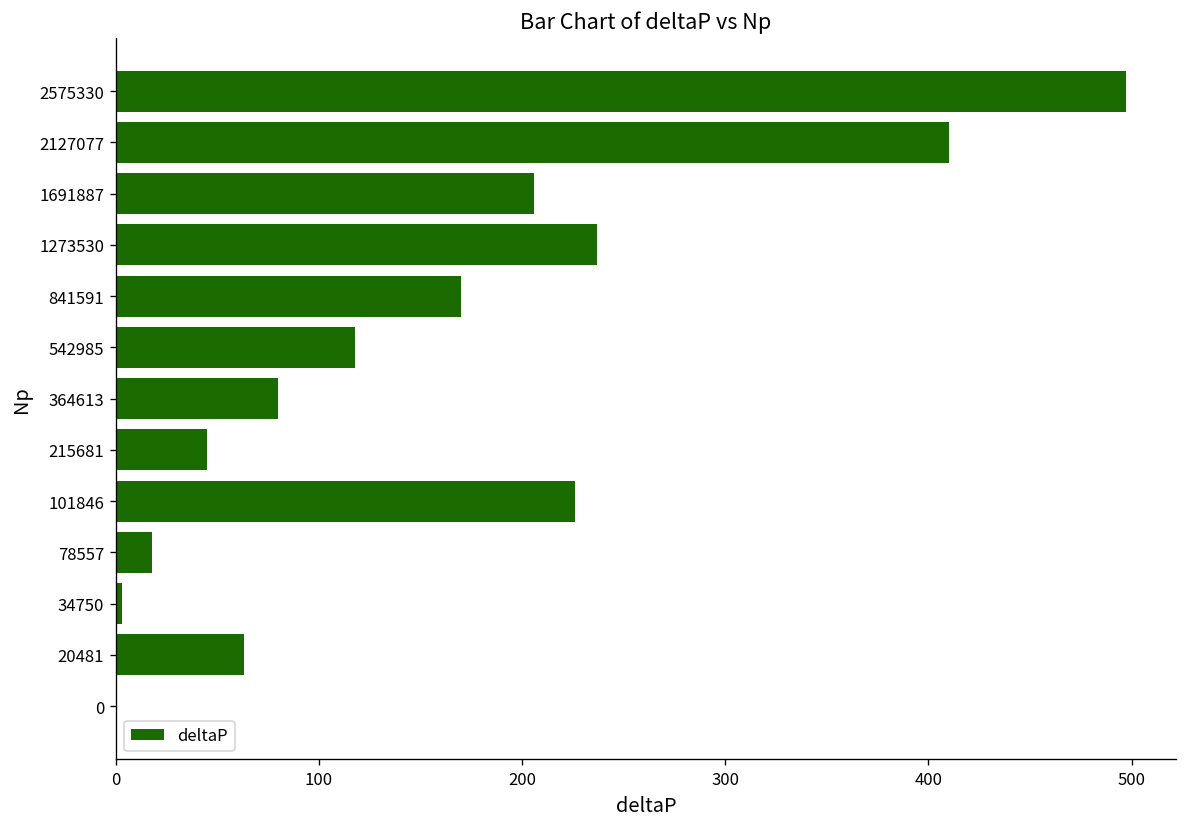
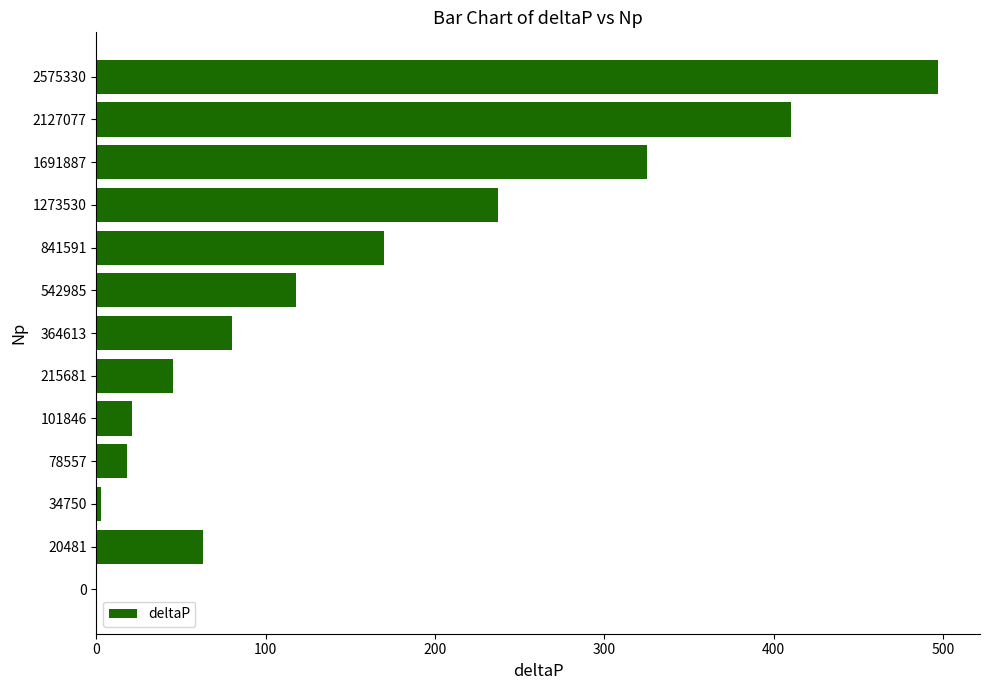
  {
    "2575330": 497,
    "2127077": 410,
-   "1691887": 206,
+   "1691887": 325,
    "1273530": 237,
    "841591": 170,
    "542985": 118,
    "364613": 80,
    "215681": 45,
-   "101846": 226,
+   "101846": 21,
    "78557": 18,
    "34750": 3,
    "20481": 63,
    "0": 0
  }
